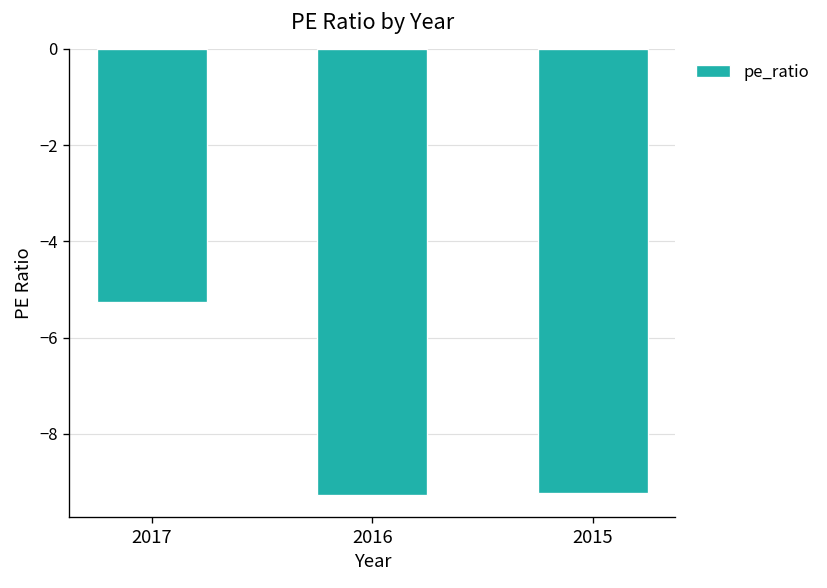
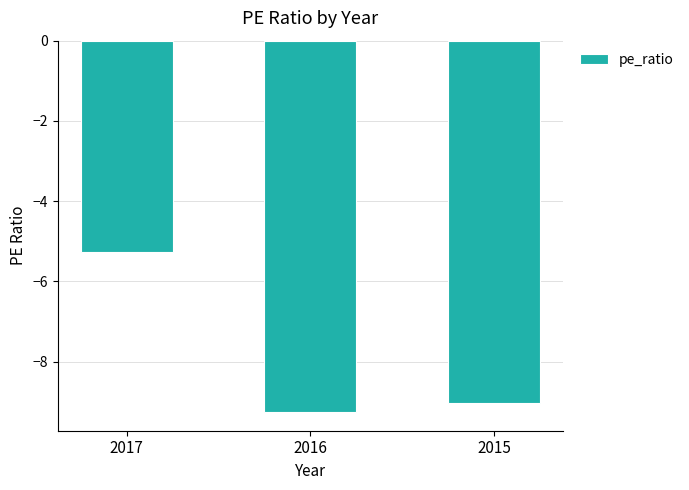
  {
    "2017": -5.3,
    "2016": -9.3,
-   "2015": -9.2
+   "2015": -9.0
  }
